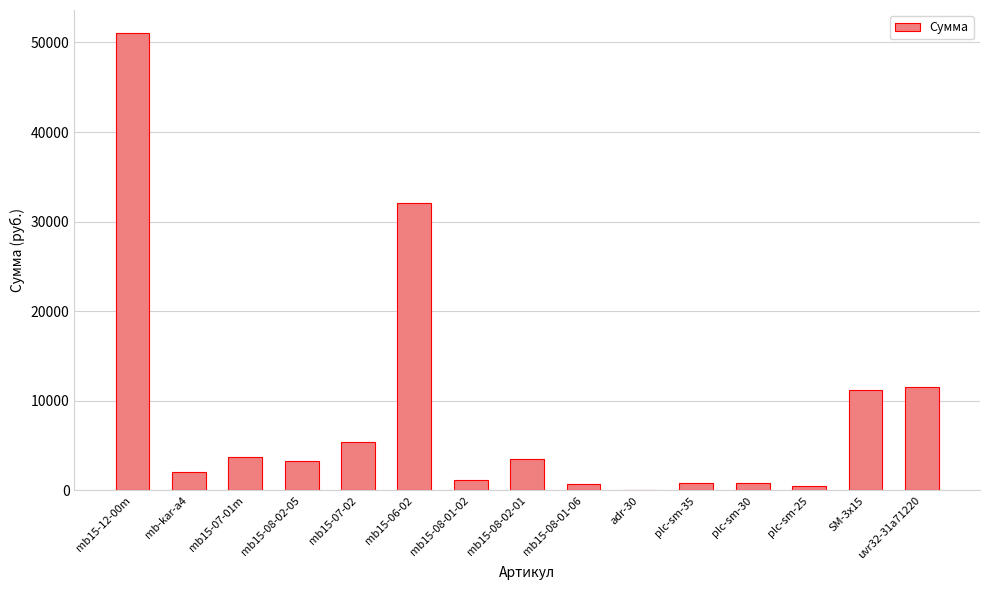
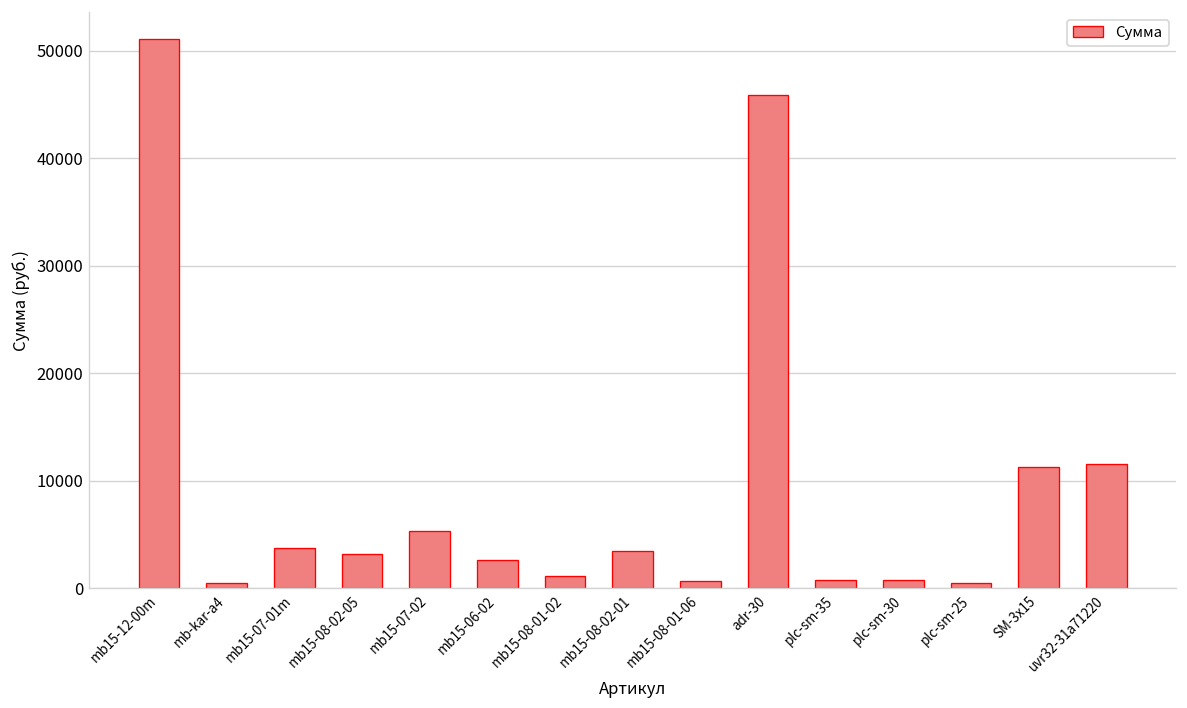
  {
    "mb15-12-00m": 51000,
-   "mb-kar-a4": 2000,
+   "mb-kar-a4": 0,
    "mb15-07-01m": 4000,
    "mb15-08-02-05": 3000,
    "mb15-07-02": 5000,
-   "mb15-06-02": 32000,
+   "mb15-06-02": 3000,
    "mb15-08-01-02": 1000,
    "mb15-08-02-01": 3000,
    "mb15-08-01-06": 1000,
-   "adr-30": 0,
+   "adr-30": 46000,
    "plc-sm-35": 1000,
    "plc-sm-30": 1000,
    "plc-sm-25": 0,
    "SM-3x15": 11000,
    "uvr32-31a71220": 12000
  }
